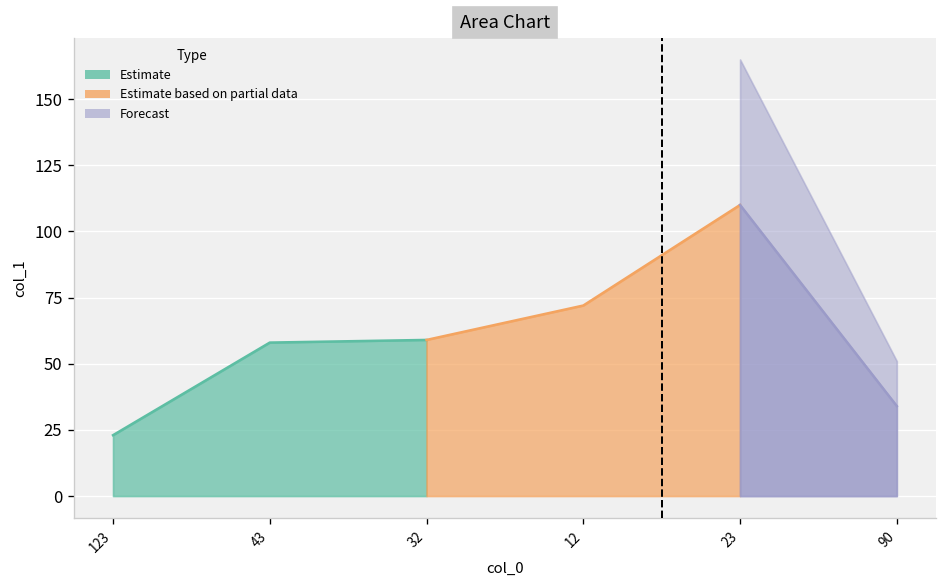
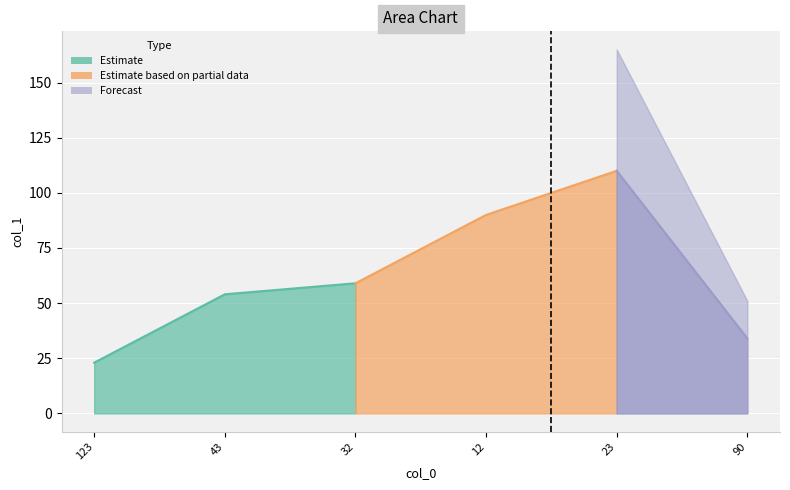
  {
    "Estimate": {
      "123": 23,
-     "43": 58
+     "43": 54
    },
    "Estimate based on partial data": {
-     "12": 72
+     "12": 90
    }
  }
